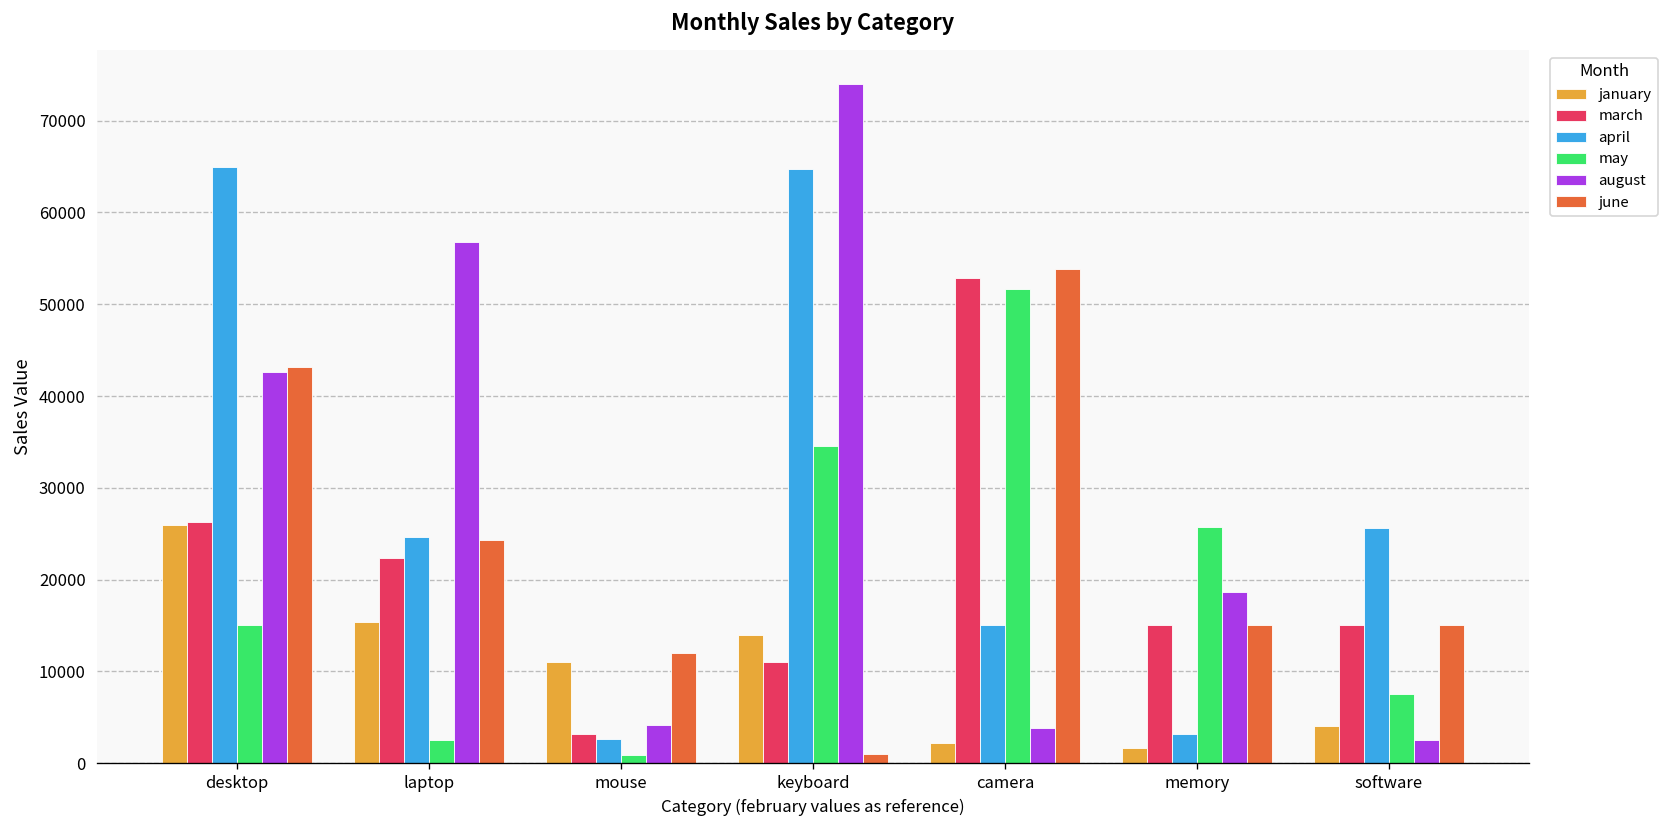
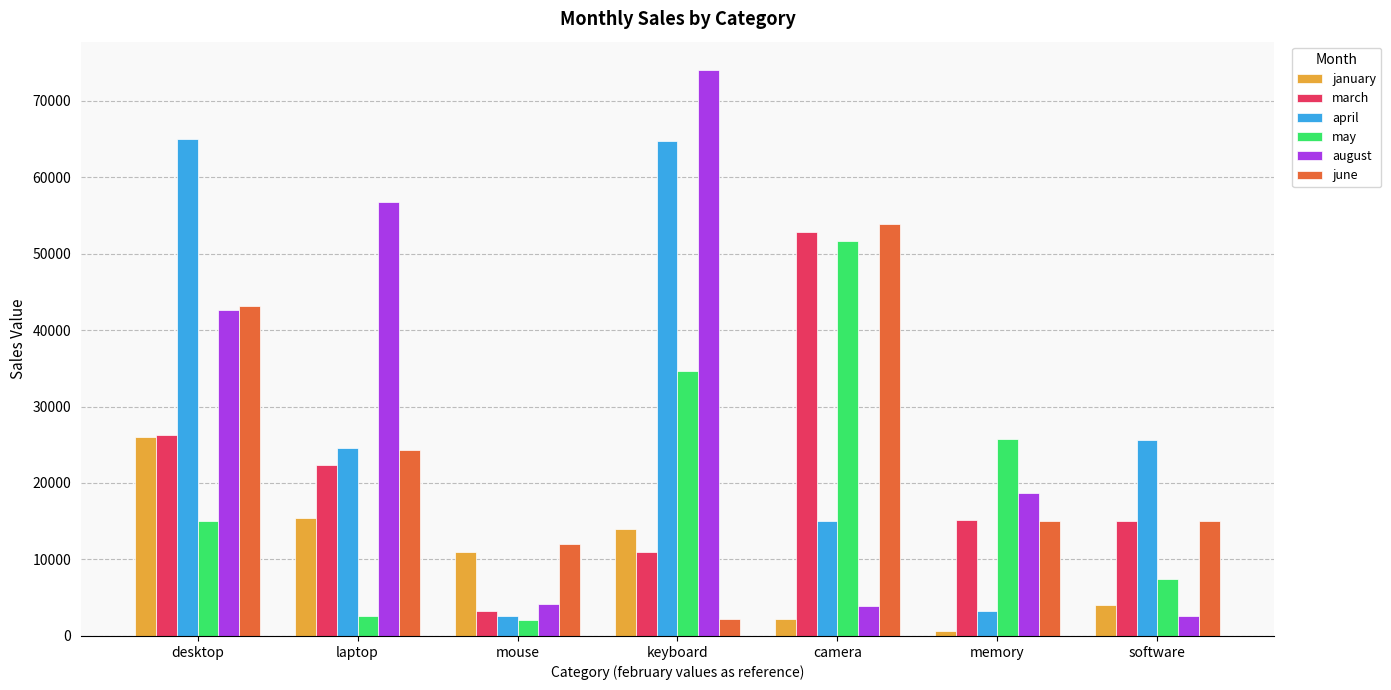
  {
    "january": {
      "desktop": 26000,
      "laptop": 15000,
      "mouse": 11000,
      "keyboard": 14000,
      "camera": 2000,
-     "memory": 2000,
+     "memory": 1000,
      "software": 4000
    },
    "march": {
      "desktop": 26000,
      "laptop": 22000,
      "mouse": 3000,
      "keyboard": 11000,
      "camera": 53000,
      "memory": 15000,
      "software": 15000
    },
    "april": {
      "desktop": 65000,
      "laptop": 25000,
      "mouse": 3000,
      "keyboard": 65000,
      "camera": 15000,
      "memory": 3000,
      "software": 26000
    },
    "may": {
      "desktop": 15000,
      "laptop": 3000,
-     "mouse": 1000,
+     "mouse": 2000,
      "keyboard": 35000,
      "camera": 52000,
      "memory": 26000,
      "software": 8000
    },
    "august": {
      "desktop": 43000,
      "laptop": 57000,
      "mouse": 4000,
      "keyboard": 74000,
      "camera": 4000,
      "memory": 19000,
      "software": 3000
    },
    "june": {
      "desktop": 43000,
      "laptop": 24000,
      "mouse": 12000,
-     "keyboard": 1000,
+     "keyboard": 2000,
      "camera": 54000,
      "memory": 15000,
      "software": 15000
    }
  }
